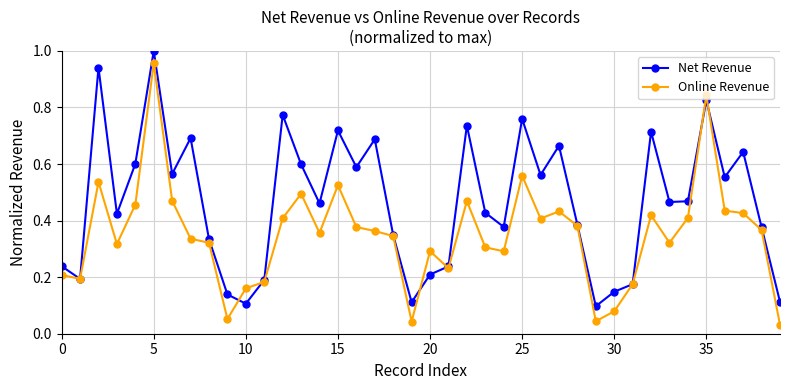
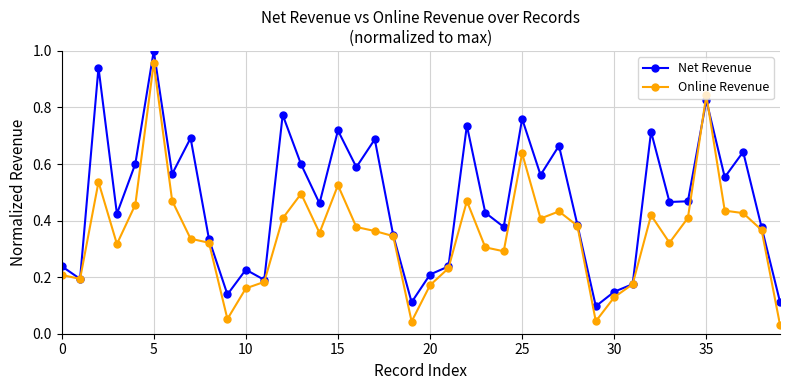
  {
    "Net Revenue": {
      "0": 0.24,
      "5": 1.00,
-     "10": 0.11,
+     "10": 0.23,
      "15": 0.72,
      "20": 0.21,
      "25": 0.76,
      "30": 0.15,
      "35": 0.83
    },
    "Online Revenue": {
      "0": 0.21,
      "5": 0.96,
      "10": 0.16,
      "15": 0.53,
-     "20": 0.29,
-     "25": 0.56,
-     "30": 0.08
+     "20": 0.17,
+     "25": 0.64,
+     "30": 0.13
    }
  }
